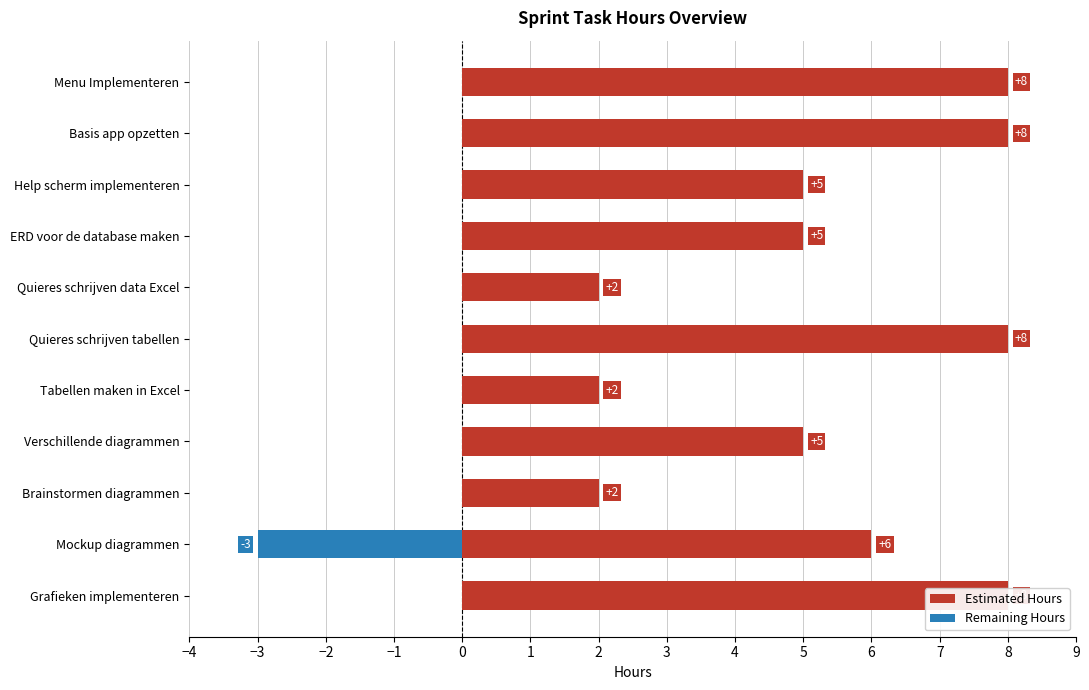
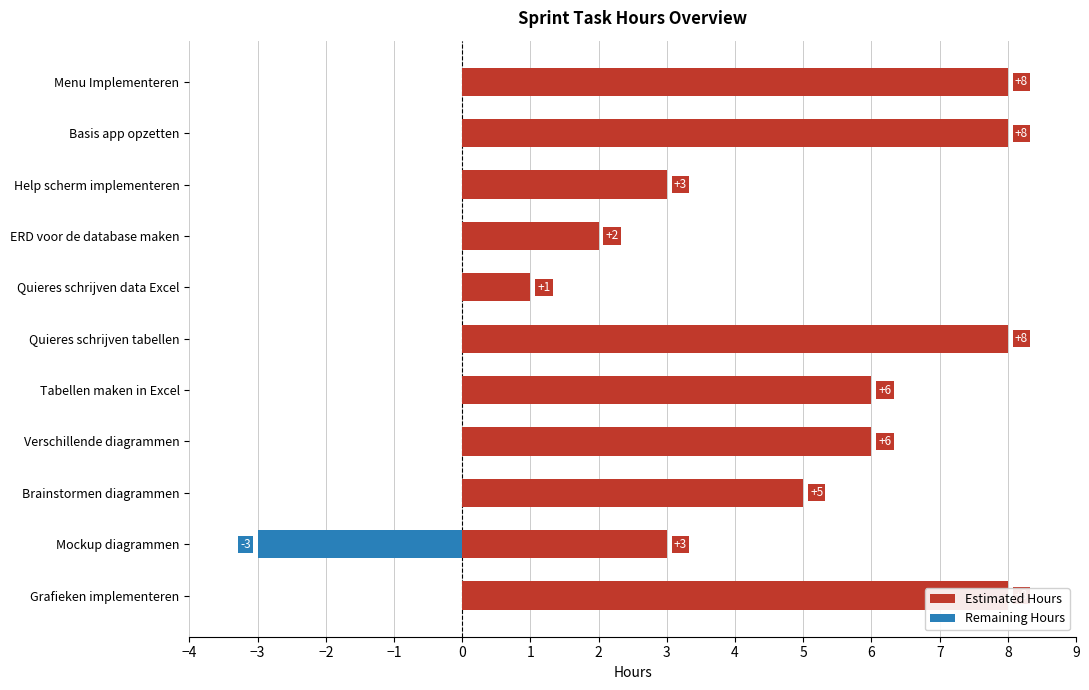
  {
    "Estimated Hours": {
-     "Help scherm implementeren": "+5",
-     "ERD voor de database maken": "+5",
-     "Quieres schrijven data Excel": "+2",
-     "Tabellen maken in Excel": "+2",
-     "Verschillende diagrammen": "+5",
-     "Brainstormen diagrammen": "+2",
-     "Mockup diagrammen": "+6"
+     "Help scherm implementeren": "+3",
+     "ERD voor de database maken": "+2",
+     "Quieres schrijven data Excel": "+1",
+     "Tabellen maken in Excel": "+6",
+     "Verschillende diagrammen": "+6",
+     "Brainstormen diagrammen": "+5",
+     "Mockup diagrammen": "+3"
    },
    "Remaining Hours": {
      "Menu Implementeren": "0.0",
      "Basis app opzetten": "0.0",
      "Help scherm implementeren": "0.0",
      "ERD voor de database maken": "0.0",
      "Quieres schrijven data Excel": "0.0",
      "Quieres schrijven tabellen": "0.0",
      "Tabellen maken in Excel": "0.0",
      "Verschillende diagrammen": "0.0",
      "Brainstormen diagrammen": "0.0",
      "Grafieken implementeren": "0.0"
    }
  }
